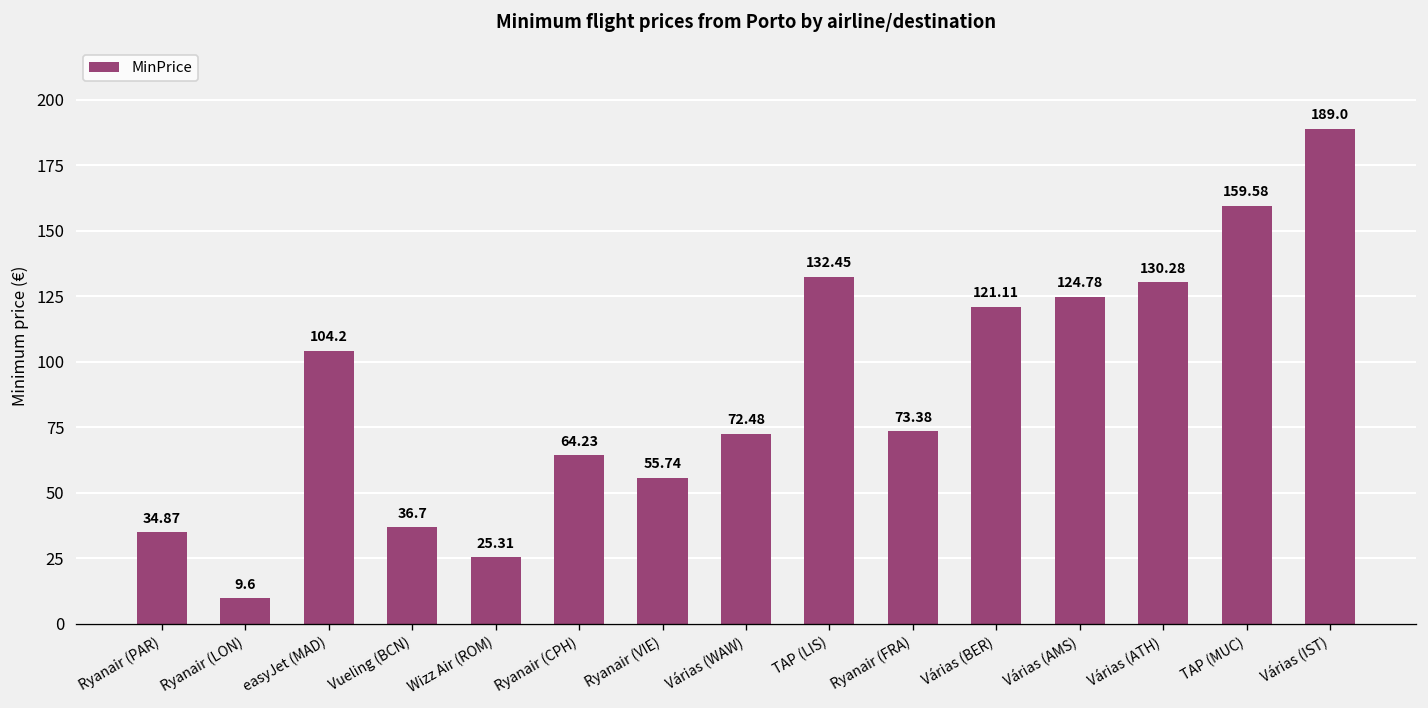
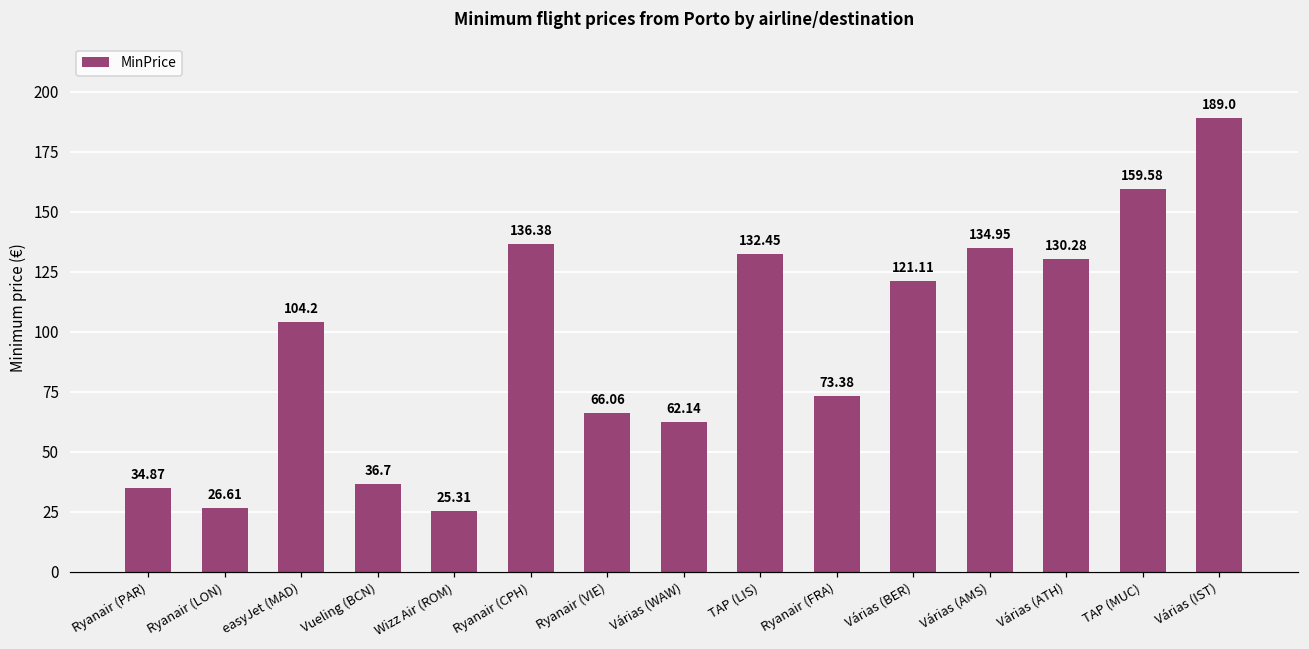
  {
    "Ryanair (PAR)": 34.87,
-   "Ryanair (LON)": 9.6,
+   "Ryanair (LON)": 26.61,
    "easyJet (MAD)": 104.2,
    "Vueling (BCN)": 36.7,
    "Wizz Air (ROM)": 25.31,
-   "Ryanair (CPH)": 64.23,
-   "Ryanair (VIE)": 55.74,
-   "Várias (WAW)": 72.48,
+   "Ryanair (CPH)": 136.38,
+   "Ryanair (VIE)": 66.06,
+   "Várias (WAW)": 62.14,
    "TAP (LIS)": 132.45,
    "Ryanair (FRA)": 73.38,
    "Várias (BER)": 121.11,
-   "Várias (AMS)": 124.78,
+   "Várias (AMS)": 134.95,
    "Várias (ATH)": 130.28,
    "TAP (MUC)": 159.58,
    "Várias (IST)": 189.0
  }
